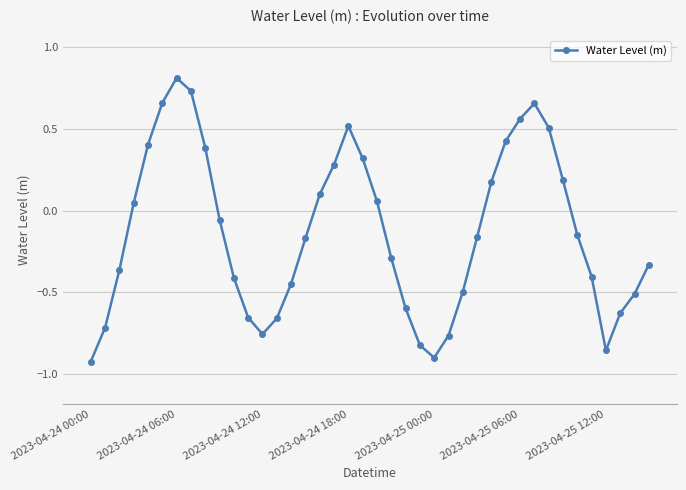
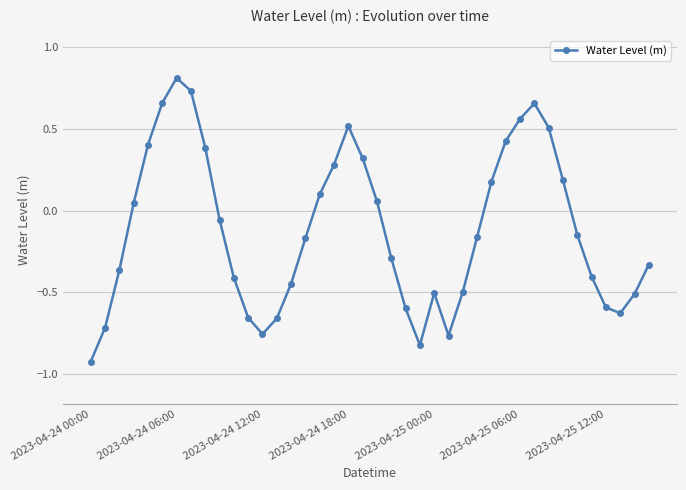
  {
    "2023-04-24 00:00": -0.92,
    "2023-04-24 06:00": 0.81,
    "2023-04-24 12:00": -0.76,
    "2023-04-24 18:00": 0.52,
-   "2023-04-25 00:00": -0.90,
+   "2023-04-25 00:00": -0.50,
    "2023-04-25 06:00": 0.56,
-   "2023-04-25 12:00": -0.86
+   "2023-04-25 12:00": -0.59
  }
